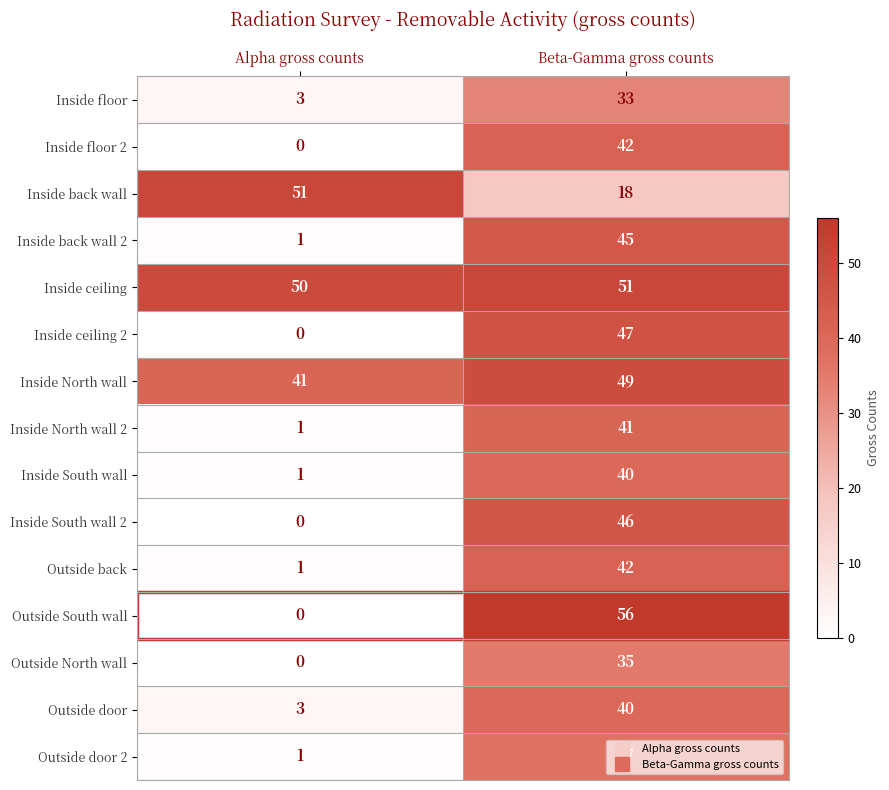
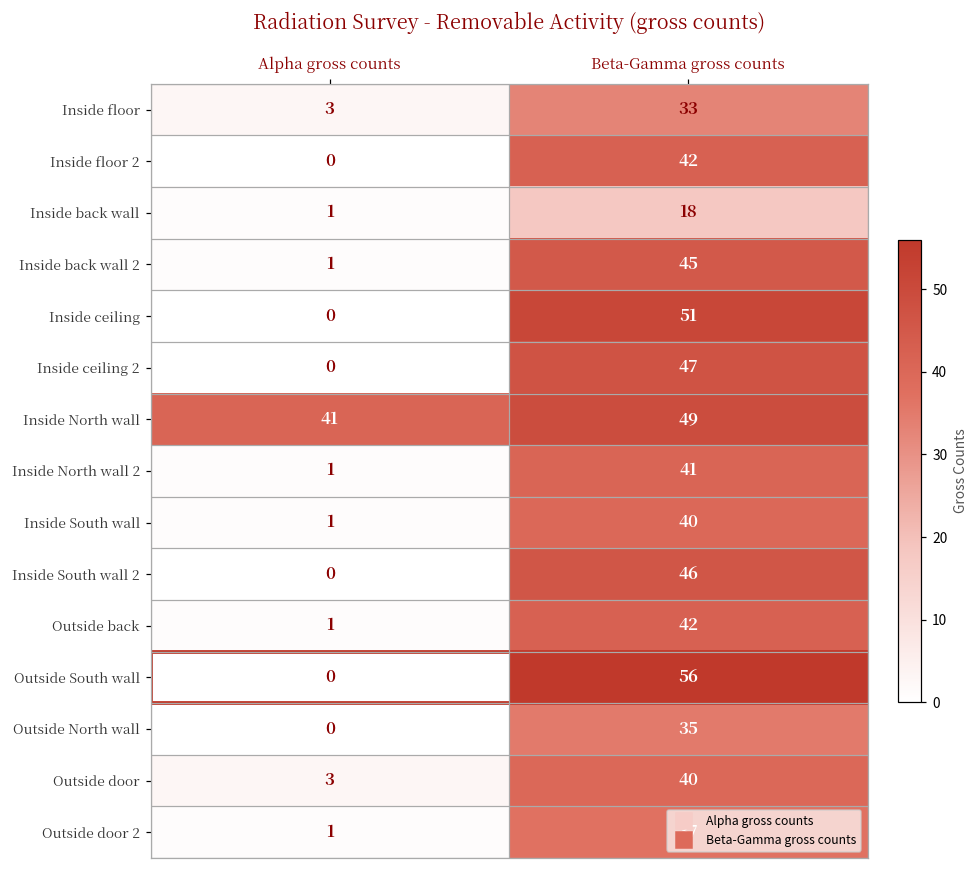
  {
    "Inside floor": {
      "Alpha gross counts": 3,
      "Beta-Gamma gross counts": 33
    },
    "Inside floor 2": {
      "Alpha gross counts": 0,
      "Beta-Gamma gross counts": 42
    },
    "Inside back wall": {
-     "Alpha gross counts": 51,
+     "Alpha gross counts": 1,
      "Beta-Gamma gross counts": 18
    },
    "Inside back wall 2": {
      "Alpha gross counts": 1,
      "Beta-Gamma gross counts": 45
    },
    "Inside ceiling": {
-     "Alpha gross counts": 50,
+     "Alpha gross counts": 0,
      "Beta-Gamma gross counts": 51
    },
    "Inside ceiling 2": {
      "Alpha gross counts": 0,
      "Beta-Gamma gross counts": 47
    },
    "Inside North wall": {
      "Alpha gross counts": 41,
      "Beta-Gamma gross counts": 49
    },
    "Inside North wall 2": {
      "Alpha gross counts": 1,
      "Beta-Gamma gross counts": 41
    },
    "Inside South wall": {
      "Alpha gross counts": 1,
      "Beta-Gamma gross counts": 40
    },
    "Inside South wall 2": {
      "Alpha gross counts": 0,
      "Beta-Gamma gross counts": 46
    },
    "Outside back": {
      "Alpha gross counts": 1,
      "Beta-Gamma gross counts": 42
    },
    "Outside South wall": {
      "Alpha gross counts": 0,
      "Beta-Gamma gross counts": 56
    },
    "Outside North wall": {
      "Alpha gross counts": 0,
      "Beta-Gamma gross counts": 35
    },
    "Outside door": {
      "Alpha gross counts": 3,
      "Beta-Gamma gross counts": 40
    },
    "Outside door 2": {
      "Alpha gross counts": 1
    }
  }
